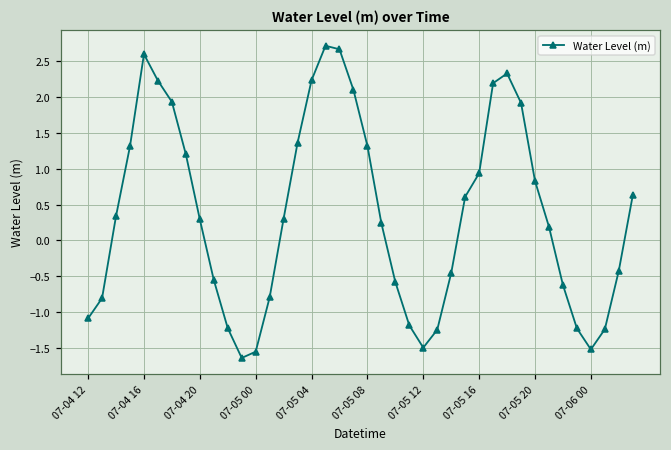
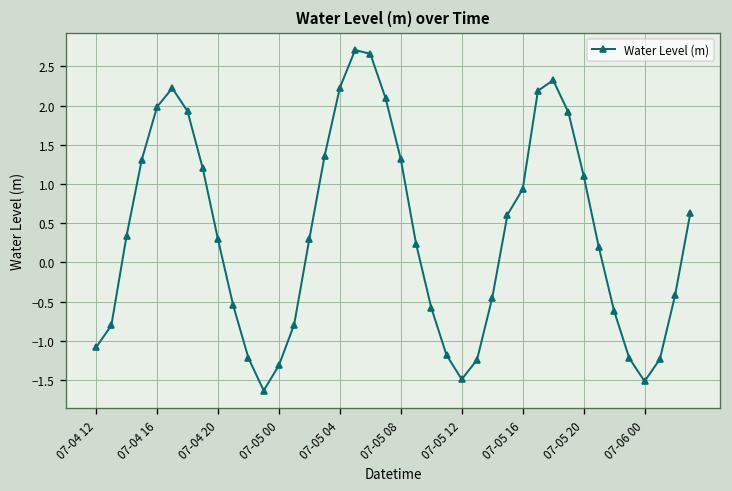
  {
    "07-04 12": -1.1,
-   "07-04 16": 2.6,
+   "07-04 16": 2.0,
    "07-04 20": 0.3,
-   "07-05 00": -1.5,
+   "07-05 00": -1.3,
    "07-05 04": 2.2,
    "07-05 08": 1.3,
    "07-05 12": -1.5,
    "07-05 16": 0.9,
-   "07-05 20": 0.8,
+   "07-05 20": 1.1,
    "07-06 00": -1.5
  }
